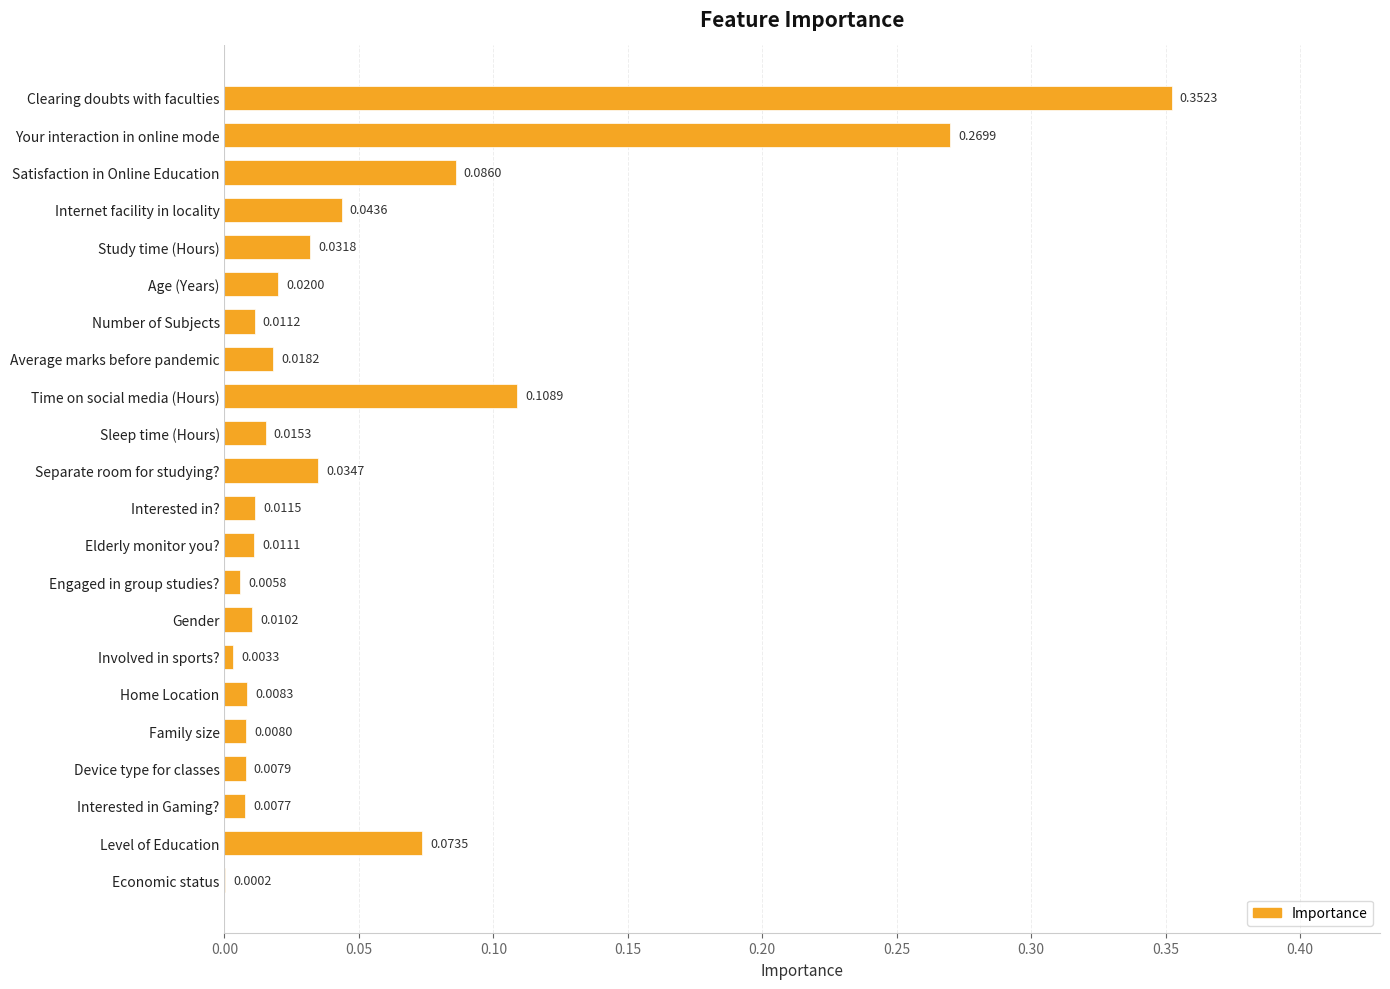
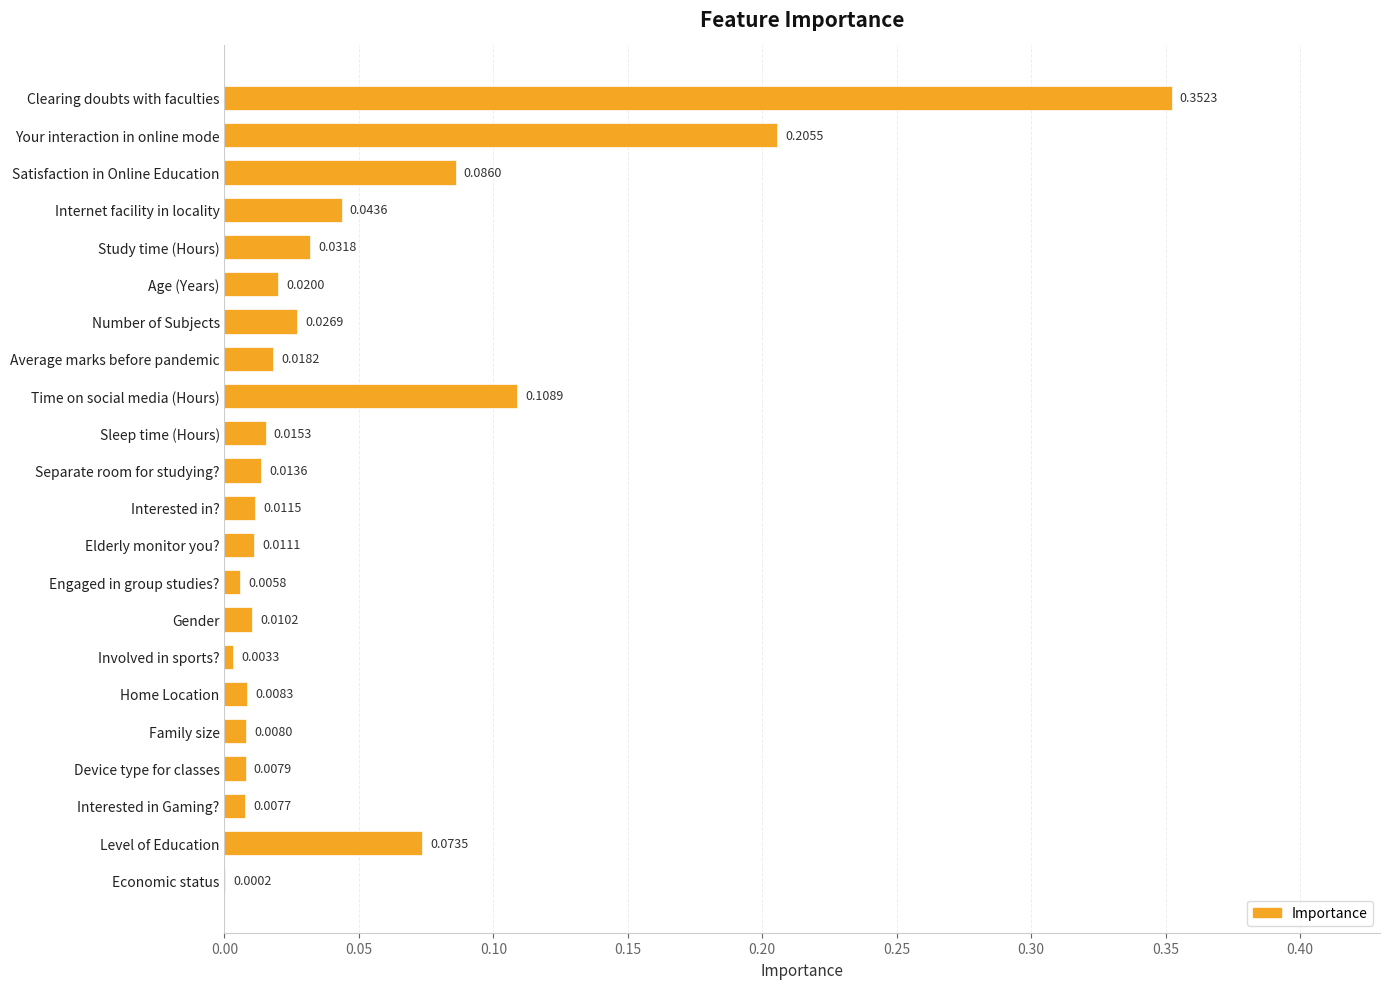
  {
    "Clearing doubts with faculties": 0.3523,
-   "Your interaction in online mode": 0.2699,
+   "Your interaction in online mode": 0.2055,
    "Satisfaction in Online Education": 0.0860,
    "Internet facility in locality": 0.0436,
    "Study time (Hours)": 0.0318,
    "Age (Years)": 0.0200,
-   "Number of Subjects": 0.0112,
+   "Number of Subjects": 0.0269,
    "Average marks before pandemic": 0.0182,
    "Time on social media (Hours)": 0.1089,
    "Sleep time (Hours)": 0.0153,
-   "Separate room for studying?": 0.0347,
+   "Separate room for studying?": 0.0136,
    "Interested in?": 0.0115,
    "Elderly monitor you?": 0.0111,
    "Engaged in group studies?": 0.0058,
    "Gender": 0.0102,
    "Involved in sports?": 0.0033,
    "Home Location": 0.0083,
    "Family size": 0.0080,
    "Device type for classes": 0.0079,
    "Interested in Gaming?": 0.0077,
    "Level of Education": 0.0735,
    "Economic status": 0.0002
  }
